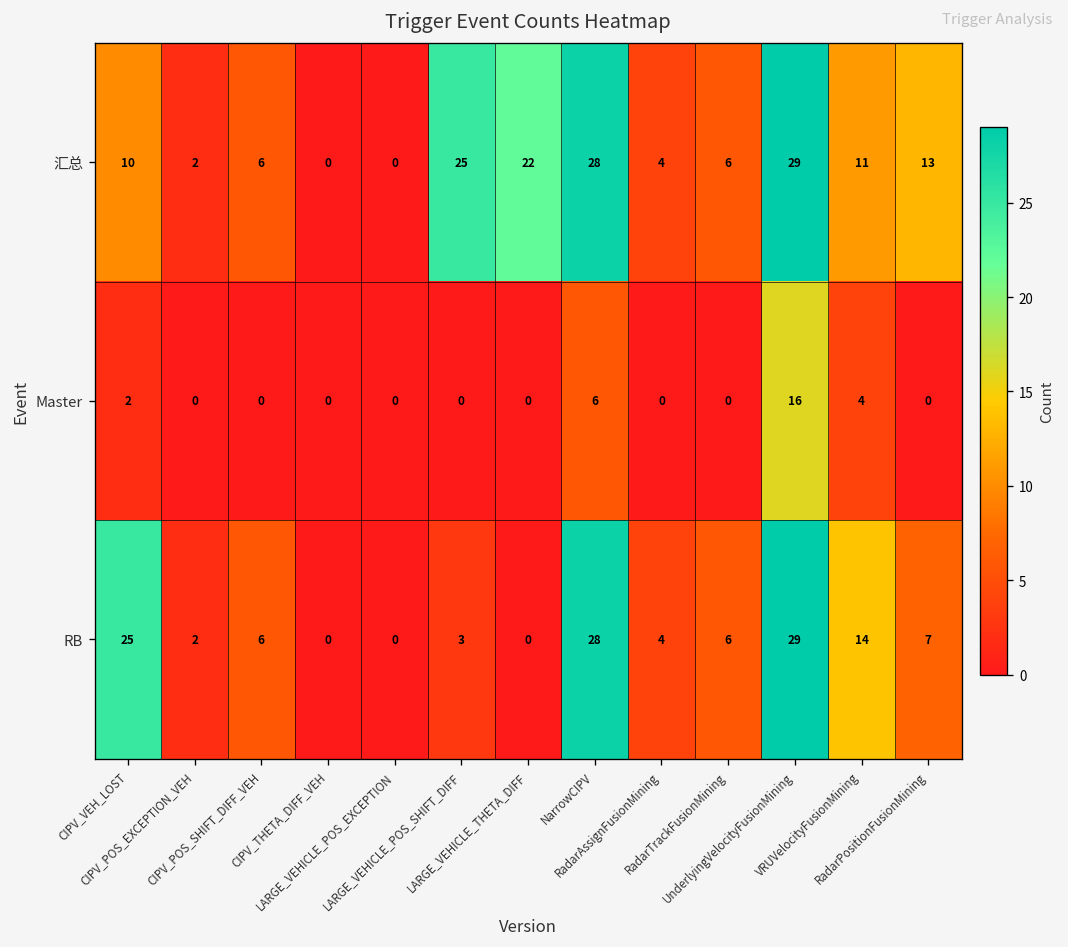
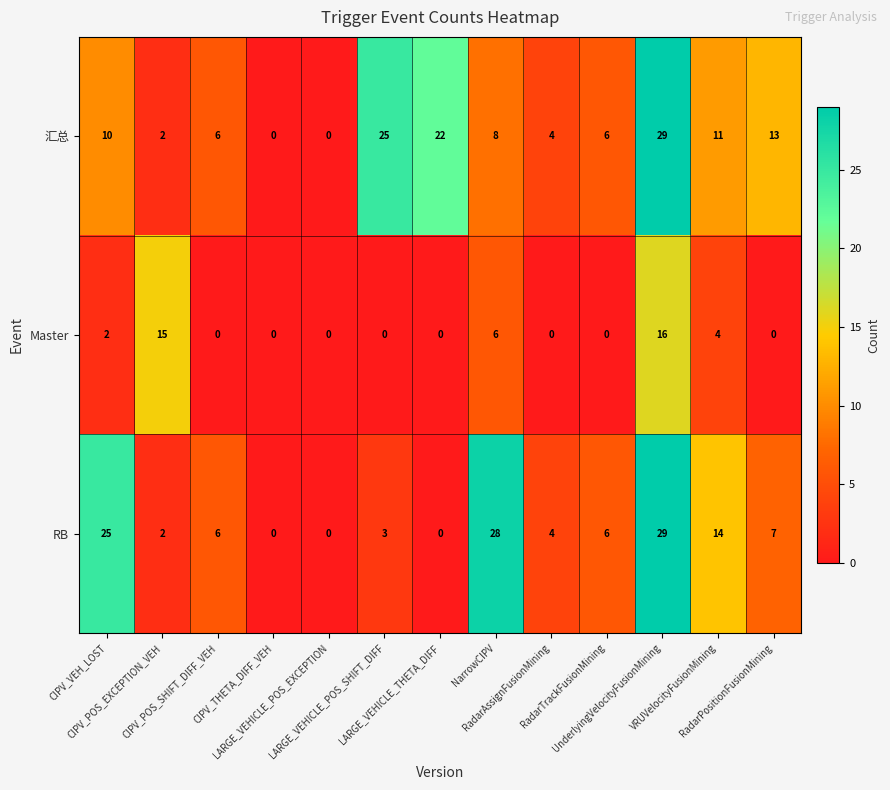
  {
    "汇总": {
      "CIPV_VEH_LOST": 10,
      "CIPV_POS_EXCEPTION_VEH": 2,
      "CIPV_POS_SHIFT_DIFF_VEH": 6,
      "CIPV_THETA_DIFF_VEH": 0,
      "LARGE_VEHICLE_POS_EXCEPTION": 0,
      "LARGE_VEHICLE_POS_SHIFT_DIFF": 25,
      "LARGE_VEHICLE_THETA_DIFF": 22,
-     "NarrowCIPV": 28,
+     "NarrowCIPV": 8,
      "RadarAssignFusionMining": 4,
      "RadarTrackFusionMining": 6,
      "UnderlyingVelocityFusionMining": 29,
      "VRUVelocityFusionMining": 11,
      "RadarPositionFusionMining": 13
    },
    "Master": {
      "CIPV_VEH_LOST": 2,
-     "CIPV_POS_EXCEPTION_VEH": 0,
+     "CIPV_POS_EXCEPTION_VEH": 15,
      "CIPV_POS_SHIFT_DIFF_VEH": 0,
      "CIPV_THETA_DIFF_VEH": 0,
      "LARGE_VEHICLE_POS_EXCEPTION": 0,
      "LARGE_VEHICLE_POS_SHIFT_DIFF": 0,
      "LARGE_VEHICLE_THETA_DIFF": 0,
      "NarrowCIPV": 6,
      "RadarAssignFusionMining": 0,
      "RadarTrackFusionMining": 0,
      "UnderlyingVelocityFusionMining": 16,
      "VRUVelocityFusionMining": 4,
      "RadarPositionFusionMining": 0
    },
    "RB": {
      "CIPV_VEH_LOST": 25,
      "CIPV_POS_EXCEPTION_VEH": 2,
      "CIPV_POS_SHIFT_DIFF_VEH": 6,
      "CIPV_THETA_DIFF_VEH": 0,
      "LARGE_VEHICLE_POS_EXCEPTION": 0,
      "LARGE_VEHICLE_POS_SHIFT_DIFF": 3,
      "LARGE_VEHICLE_THETA_DIFF": 0,
      "NarrowCIPV": 28,
      "RadarAssignFusionMining": 4,
      "RadarTrackFusionMining": 6,
      "UnderlyingVelocityFusionMining": 29,
      "VRUVelocityFusionMining": 14,
      "RadarPositionFusionMining": 7
    }
  }
